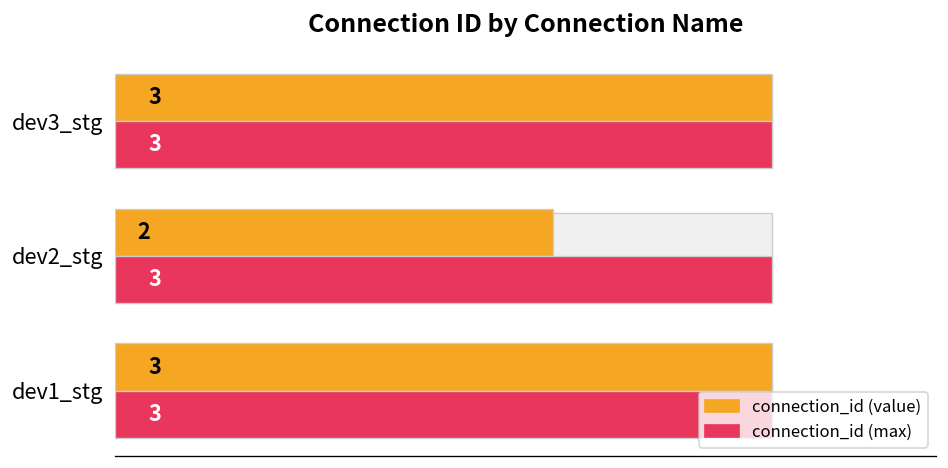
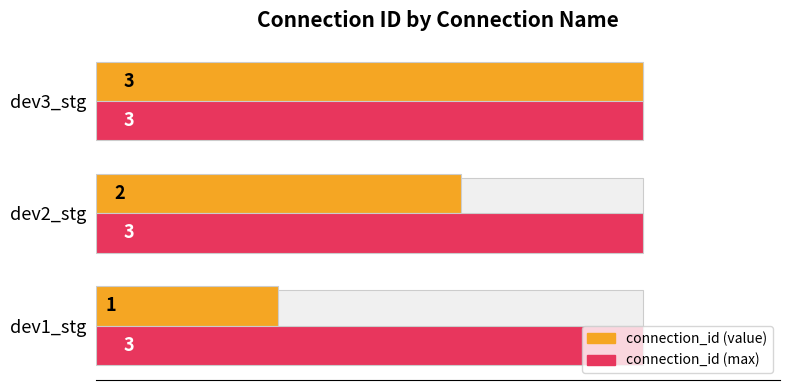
  {
    "connection_id (value)": {
      "dev3_stg": 3,
-     "dev1_stg": 3
+     "dev1_stg": 1
    },
    "connection_id (max)": {
      "dev3_stg": 3,
      "dev2_stg": 3
    }
  }
